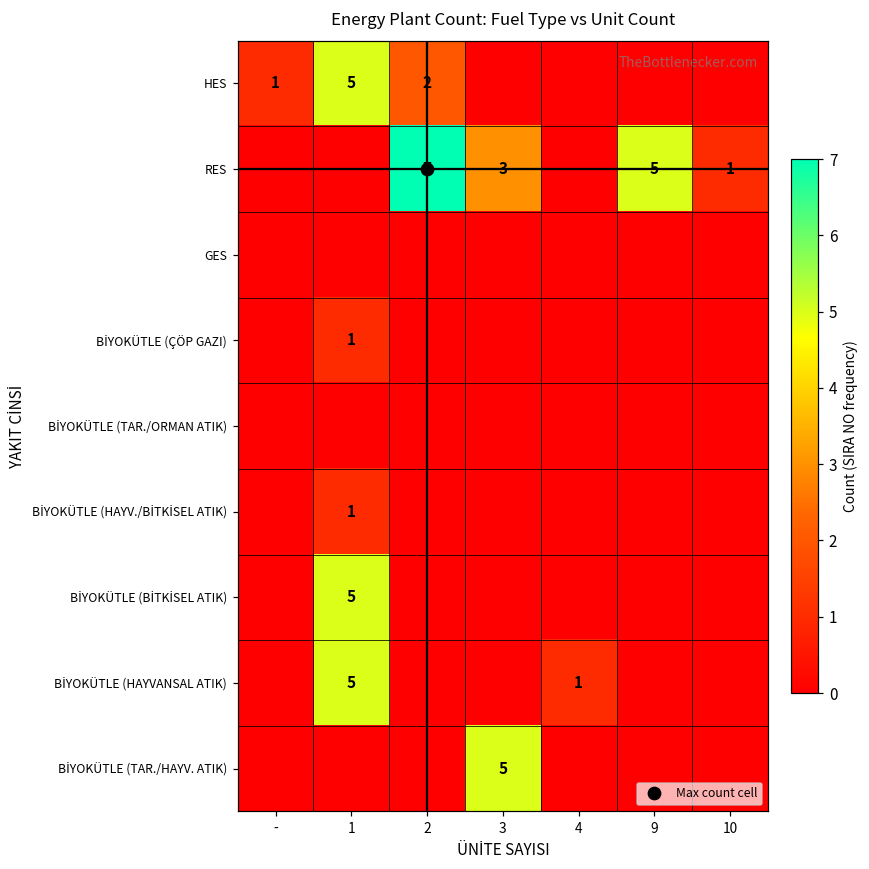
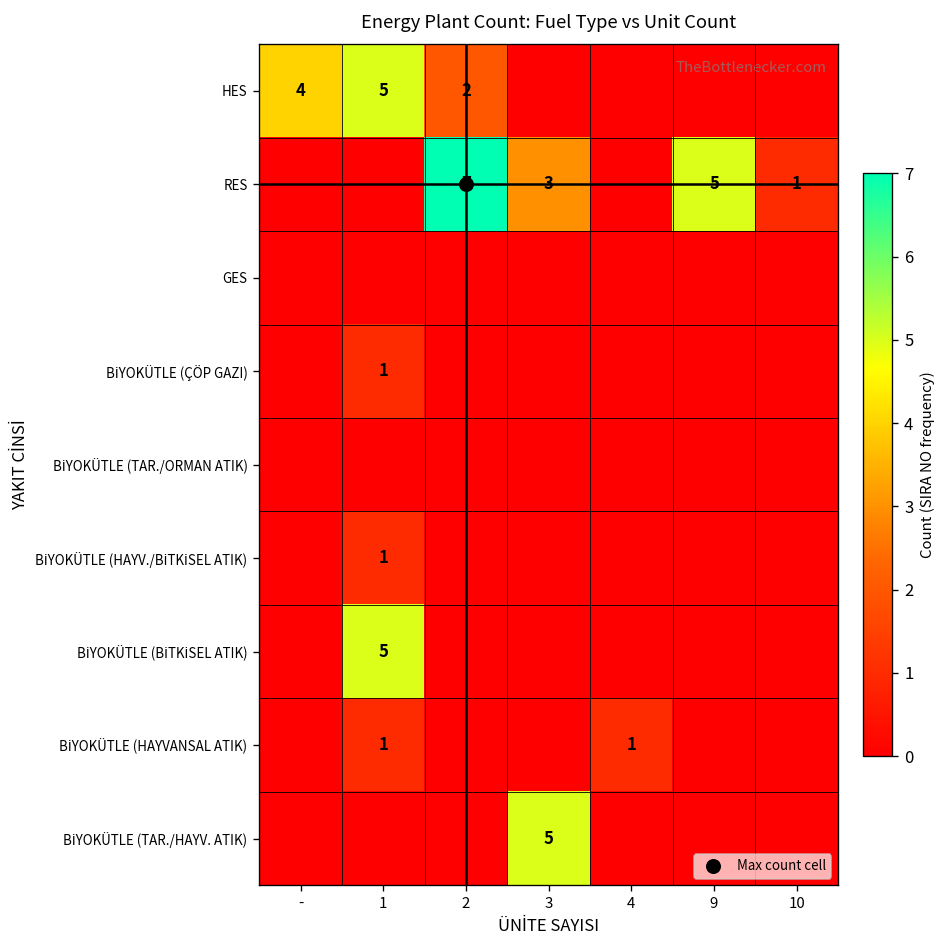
  {
    "HES": {
-     "-": 1,
+     "-": 4,
      "1": 5,
      "2": 2
    },
    "RES": {
      "3": 3,
      "9": 5,
      "10": 1
    },
    "BİYOKÜTLE (ÇÖP GAZI)": {
      "1": 1
    },
    "BİYOKÜTLE (HAYV./BİTKİSEL ATIK)": {
      "1": 1
    },
    "BİYOKÜTLE (BİTKİSEL ATIK)": {
      "1": 5
    },
    "BİYOKÜTLE (HAYVANSAL ATIK)": {
-     "1": 5,
+     "1": 1,
      "4": 1
    },
    "BİYOKÜTLE (TAR./HAYV. ATIK)": {
      "3": 5
    }
  }
